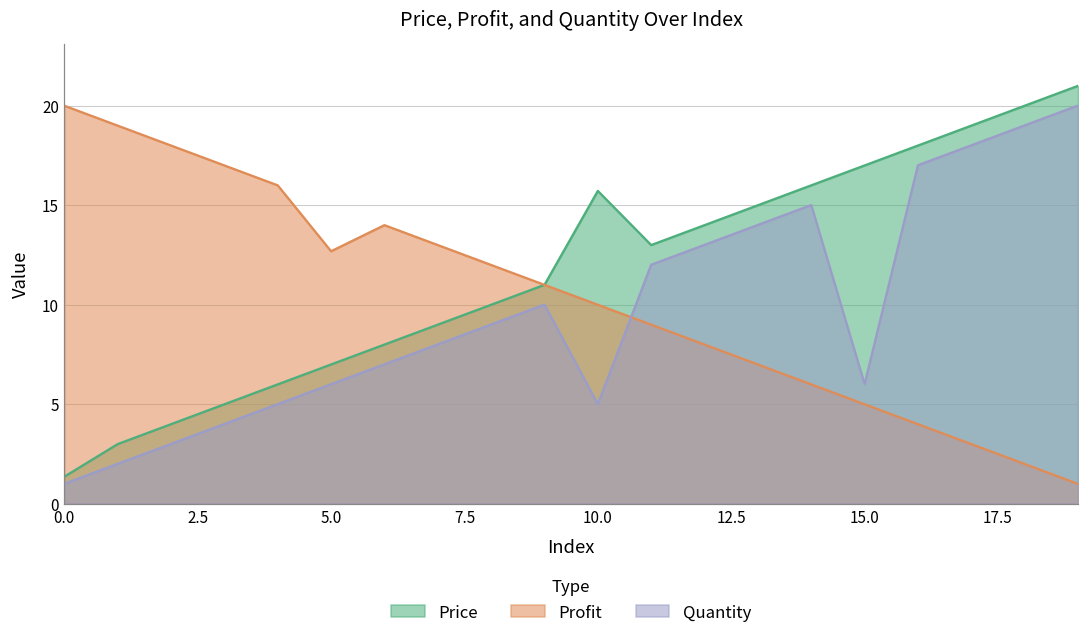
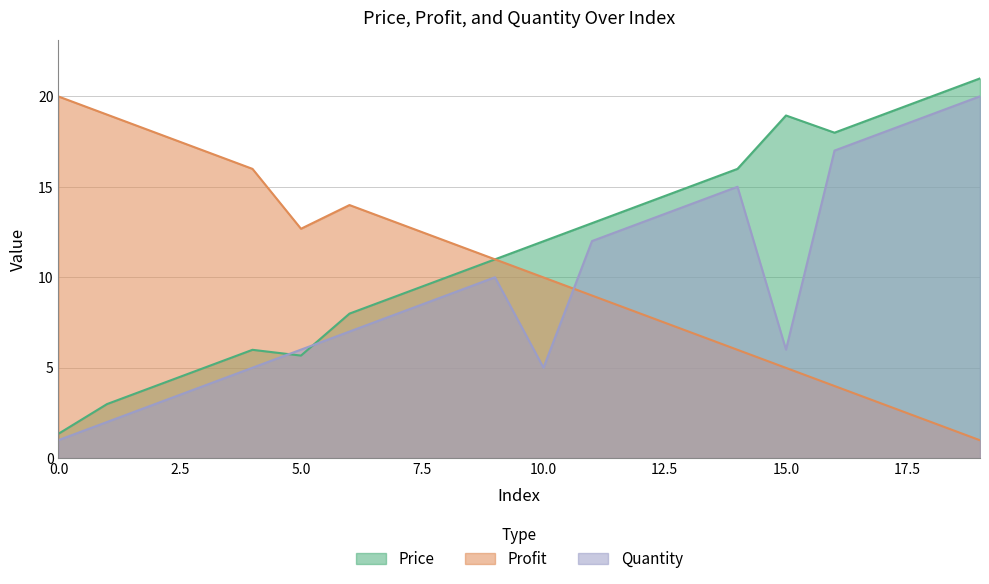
  {
    "Price": {
      "0.0": 1.4,
-     "5.0": 7.0,
-     "10.0": 15.7,
-     "15.0": 17.0
+     "5.0": 5.7,
+     "10.0": 12.0,
+     "15.0": 18.9
    },
    "Profit": {
      "0.0": 20.0,
      "5.0": 12.7,
      "10.0": 10.0,
      "15.0": 5.0
    },
    "Quantity": {
      "0.0": 1.0,
      "5.0": 6.0,
      "10.0": 5.0,
      "15.0": 6.0
    }
  }
